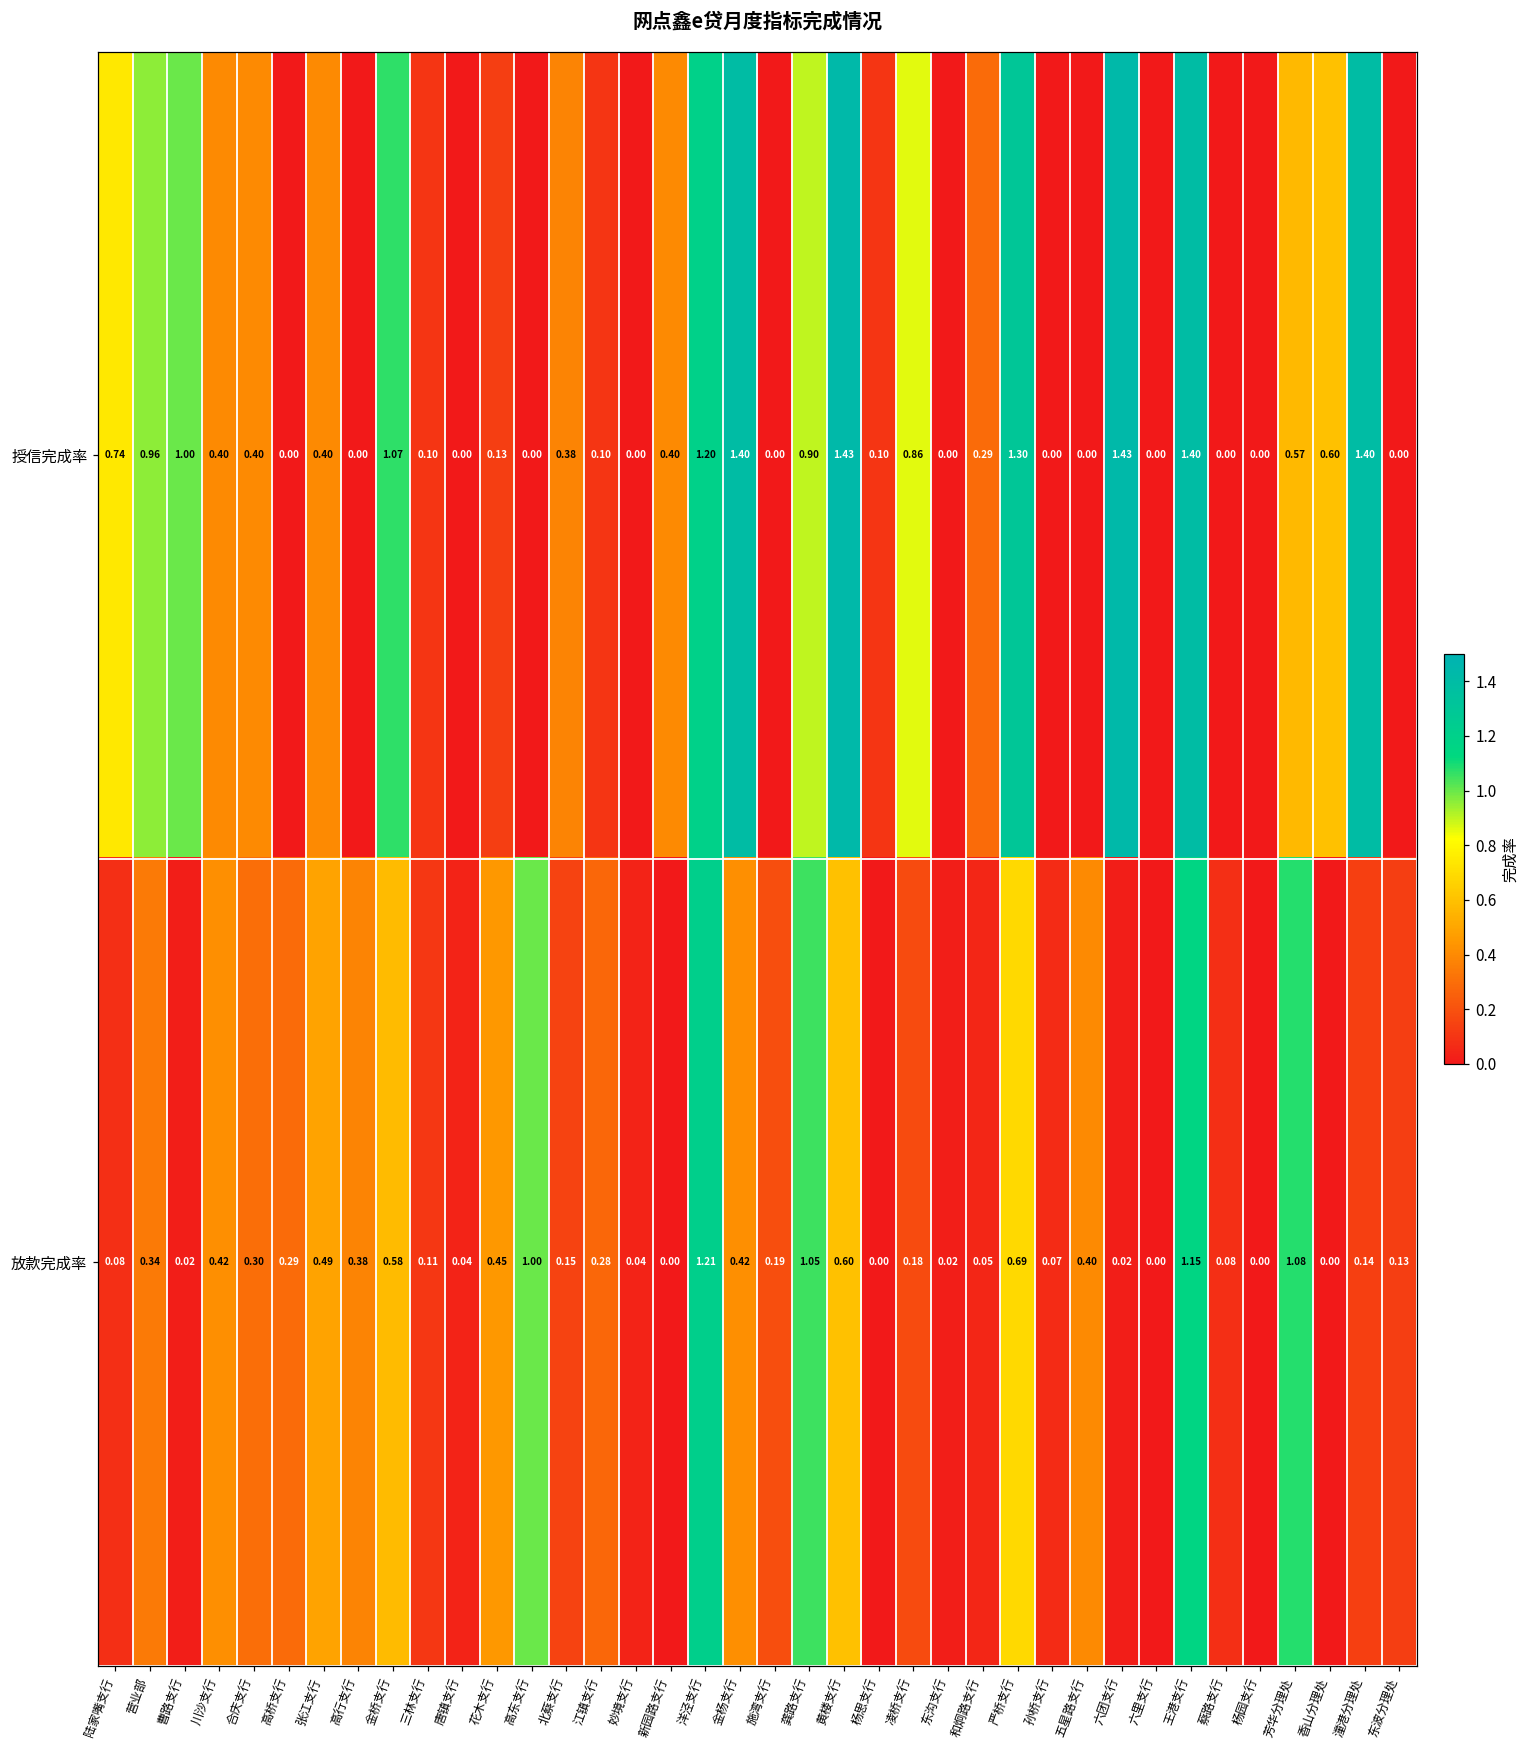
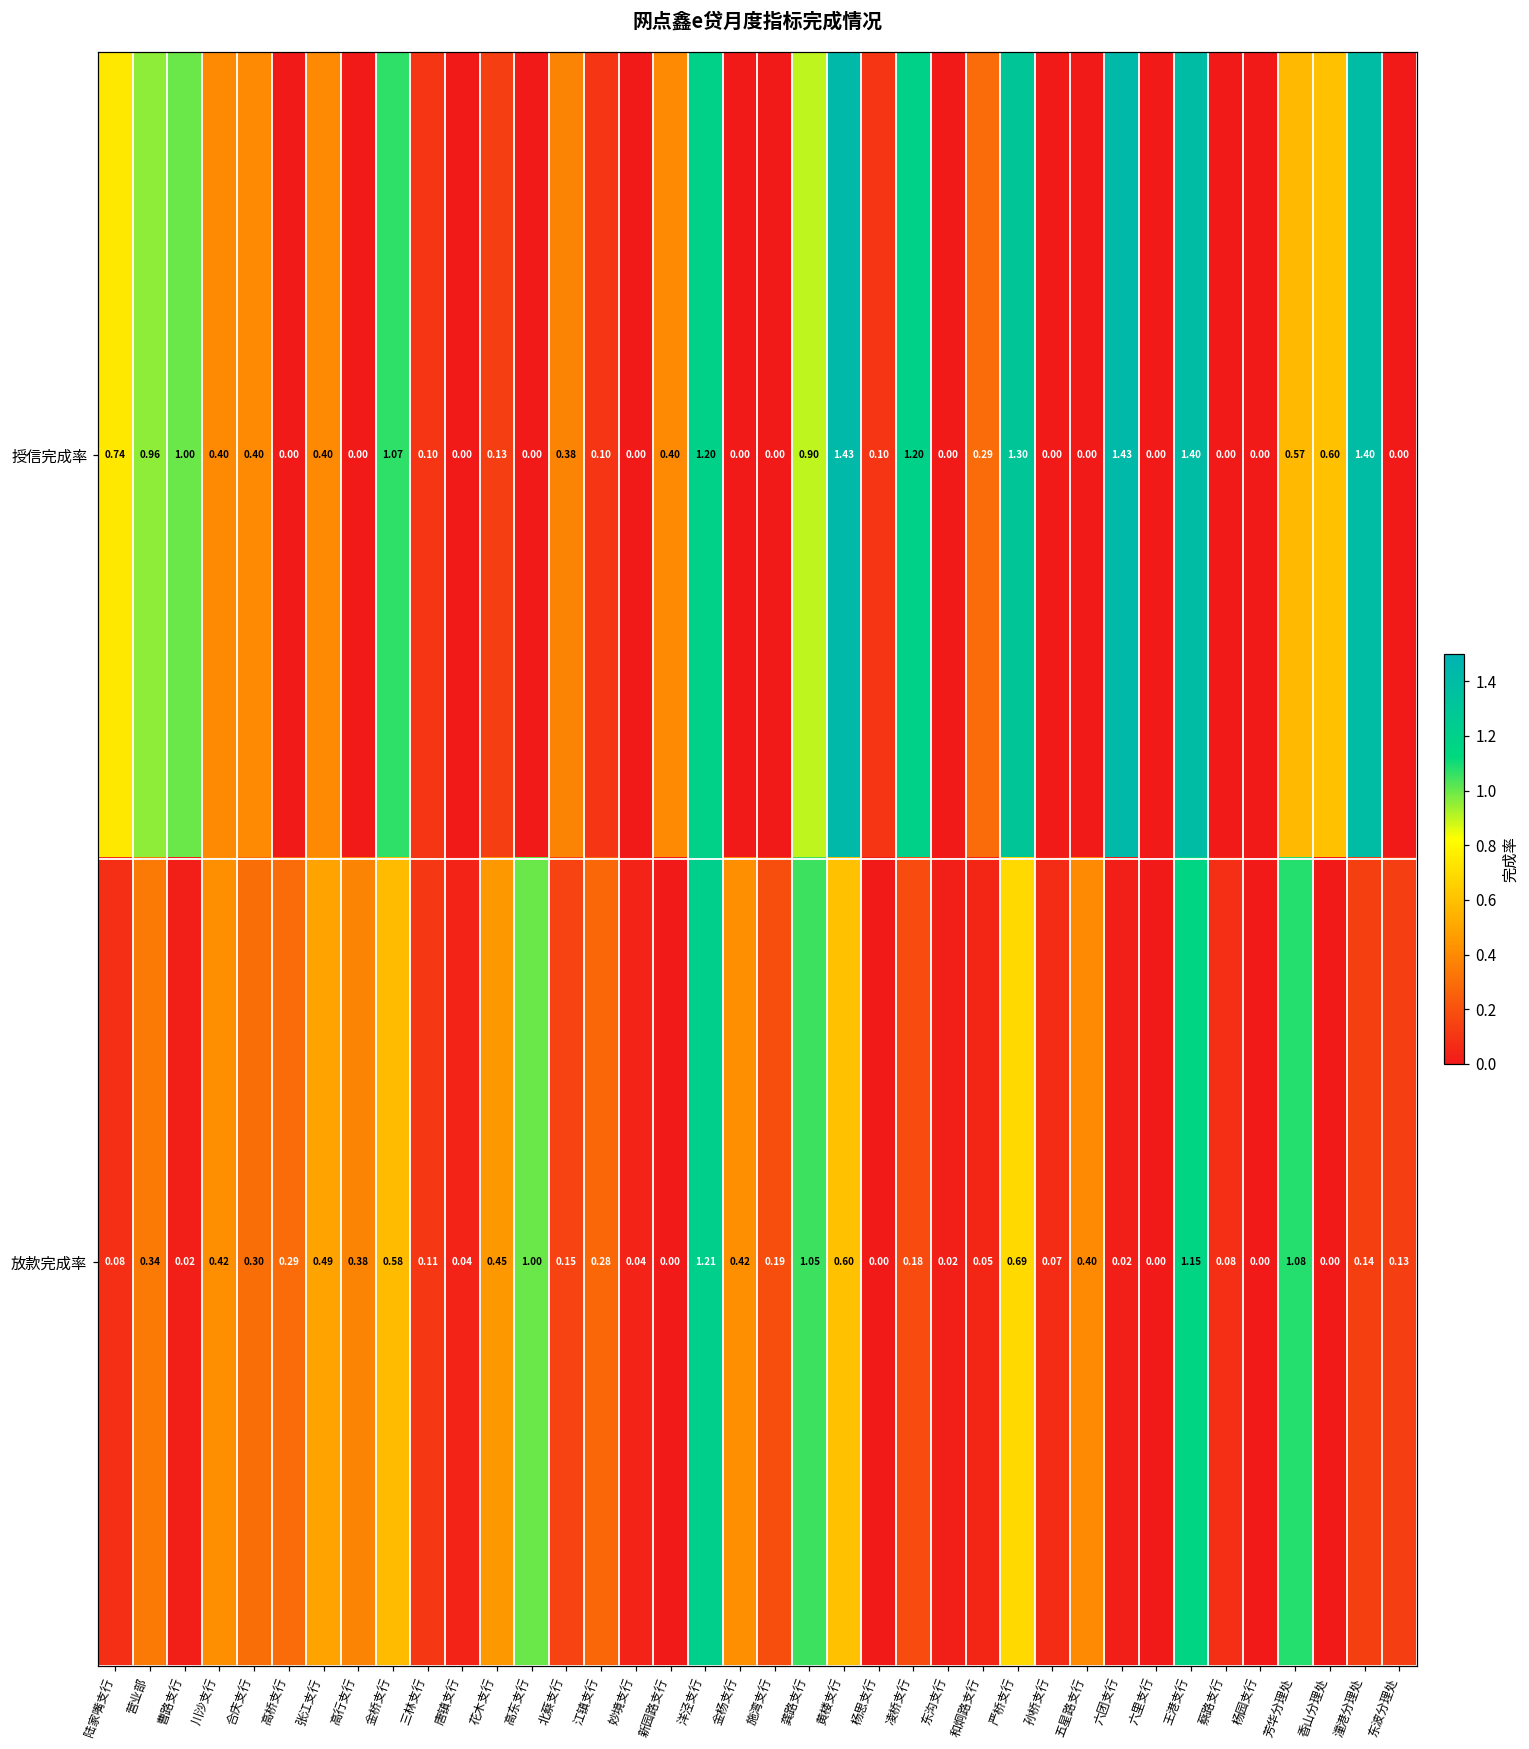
  {
    "授信完成率": {
      "陆家嘴支行": 0.74,
      "营业部": 0.96,
      "曹路支行": 1.00,
      "川沙支行": 0.40,
      "合庆支行": 0.40,
      "高桥支行": 0.00,
      "张江支行": 0.40,
      "高行支行": 0.00,
      "金桥支行": 1.07,
      "三林支行": 0.10,
      "唐镇支行": 0.00,
      "花木支行": 0.13,
      "高东支行": 0.00,
      "北蔡支行": 0.38,
      "江镇支行": 0.10,
      "妙境支行": 0.00,
      "新园路支行": 0.40,
      "洋泾支行": 1.20,
-     "金杨支行": 1.40,
+     "金杨支行": 0.00,
      "施湾支行": 0.00,
      "龚路支行": 0.90,
      "黄楼支行": 1.43,
      "杨思支行": 0.10,
-     "凌桥支行": 0.86,
+     "凌桥支行": 1.20,
      "东沟支行": 0.00,
      "和炯路支行": 0.29,
      "严桥支行": 1.30,
      "孙桥支行": 0.00,
      "五星路支行": 0.00,
      "六团支行": 1.43,
      "六里支行": 0.00,
      "王港支行": 1.40,
      "蔡路支行": 0.00,
      "杨园支行": 0.00,
      "芳华分理处": 0.57,
      "香山分理处": 0.60,
      "潼港分理处": 1.40,
      "东波分理处": 0.00
    },
    "放款完成率": {
      "陆家嘴支行": 0.08,
      "营业部": 0.34,
      "曹路支行": 0.02,
      "川沙支行": 0.42,
      "合庆支行": 0.30,
      "高桥支行": 0.29,
      "张江支行": 0.49,
      "高行支行": 0.38,
      "金桥支行": 0.58,
      "三林支行": 0.11,
      "唐镇支行": 0.04,
      "花木支行": 0.45,
      "高东支行": 1.00,
      "北蔡支行": 0.15,
      "江镇支行": 0.28,
      "妙境支行": 0.04,
      "新园路支行": 0.00,
      "洋泾支行": 1.21,
      "金杨支行": 0.42,
      "施湾支行": 0.19,
      "龚路支行": 1.05,
      "黄楼支行": 0.60,
      "杨思支行": 0.00,
      "凌桥支行": 0.18,
      "东沟支行": 0.02,
      "和炯路支行": 0.05,
      "严桥支行": 0.69,
      "孙桥支行": 0.07,
      "五星路支行": 0.40,
      "六团支行": 0.02,
      "六里支行": 0.00,
      "王港支行": 1.15,
      "蔡路支行": 0.08,
      "杨园支行": 0.00,
      "芳华分理处": 1.08,
      "香山分理处": 0.00,
      "潼港分理处": 0.14,
      "东波分理处": 0.13
    }
  }
